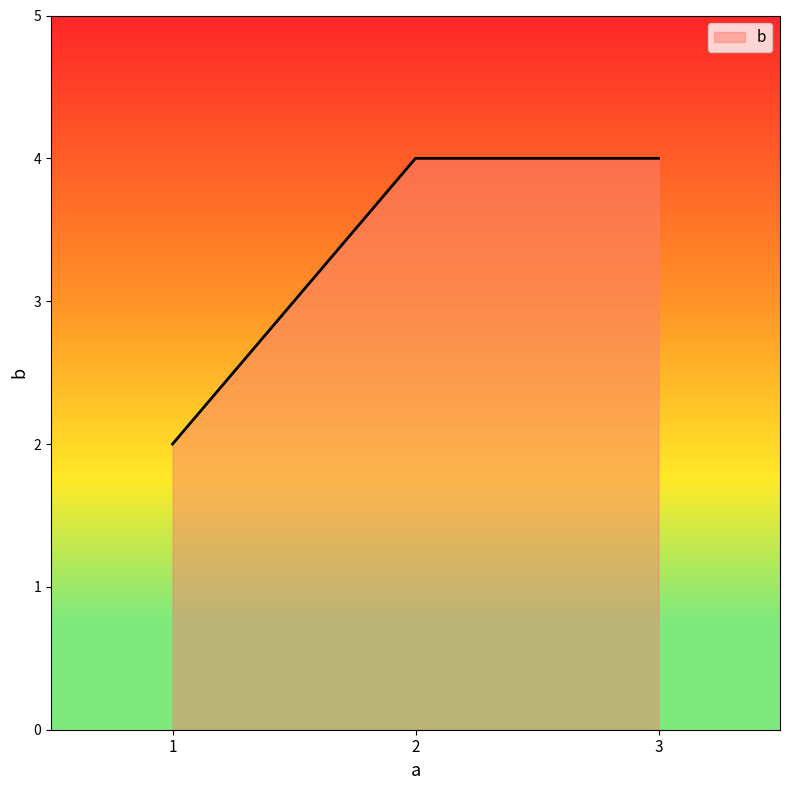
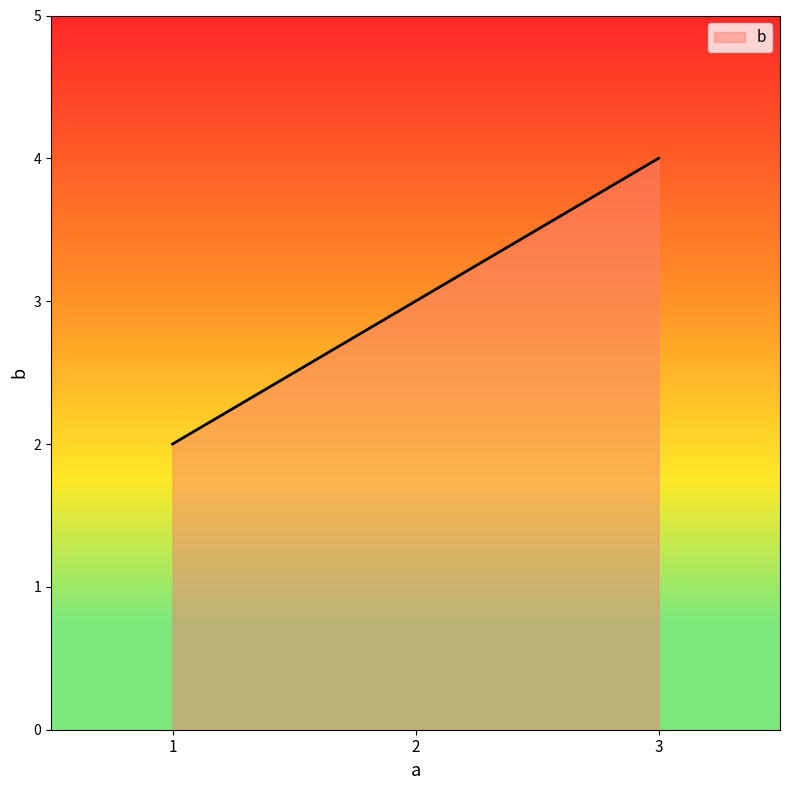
  {
    "1": 2,
-   "2": 4,
+   "2": 3,
    "3": 4
  }
